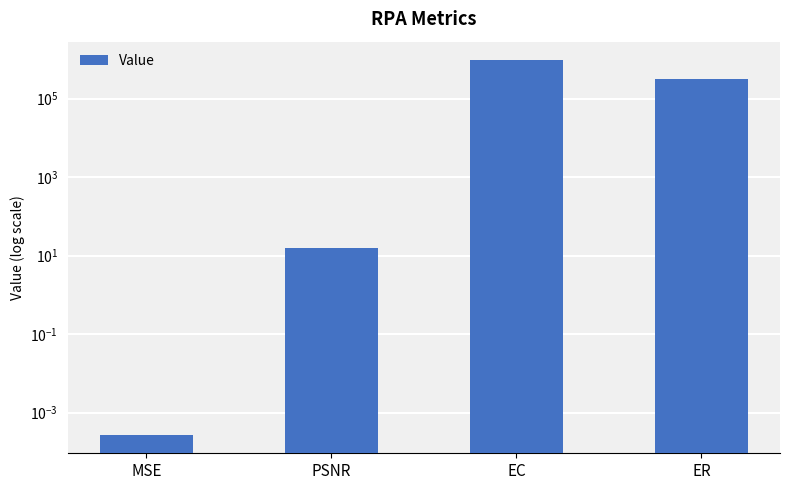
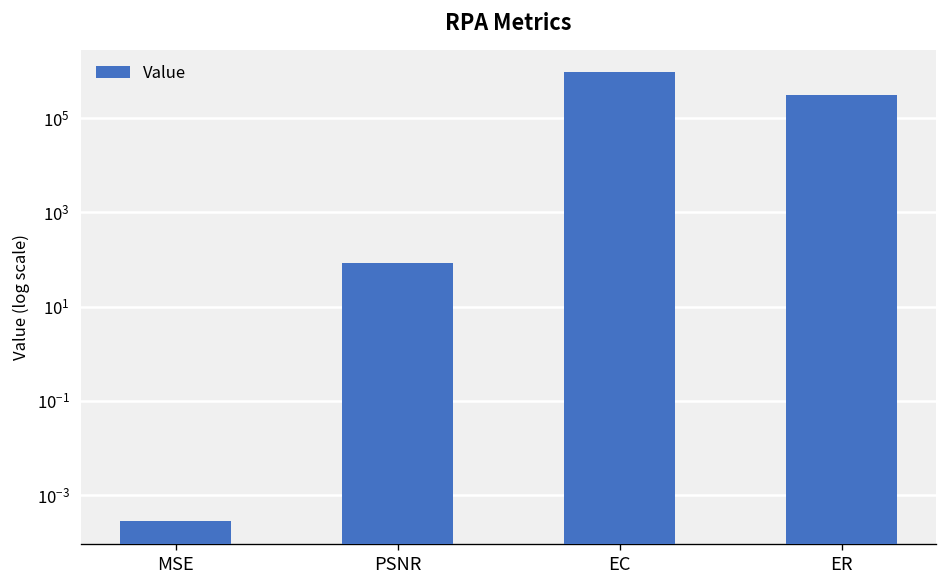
  {
    "MSE": 0.0003,
-   "PSNR": 16,
+   "PSNR": 90,
    "EC": 900000,
    "ER": 300000
  }
